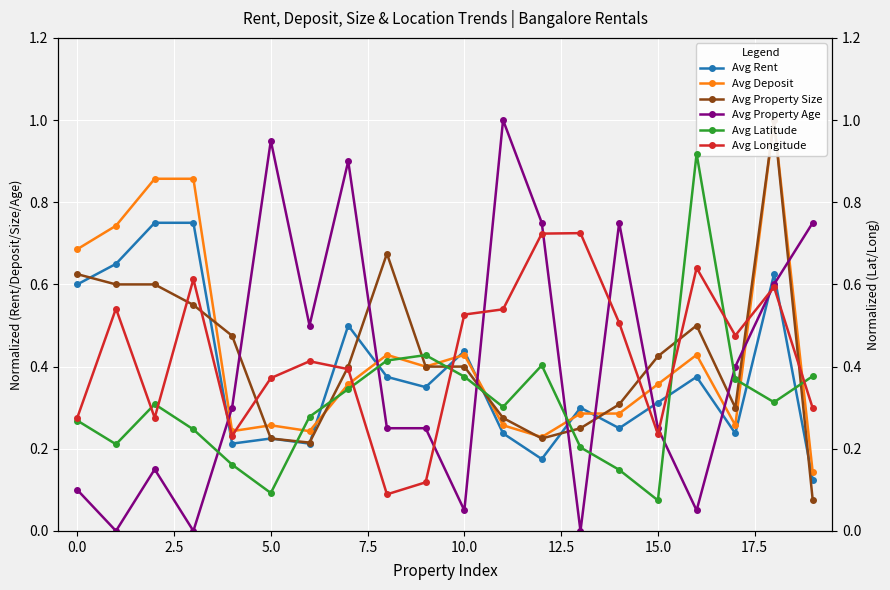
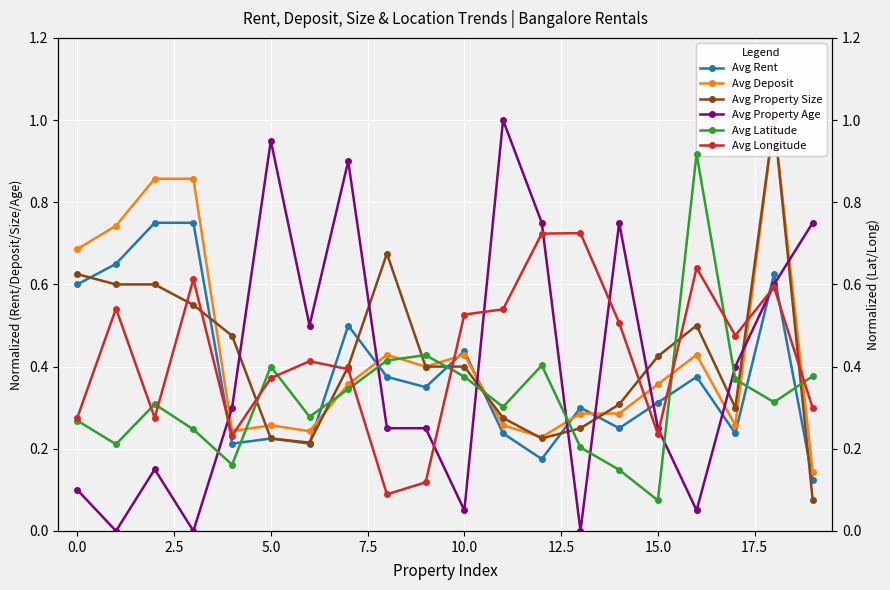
  {
    "Avg Rent": {
      "0.0": 0.60,
      "10.0": 0.44,
      "15.0": 0.31
    },
    "Avg Deposit": {
      "0.0": 0.69,
      "5.0": 0.26,
      "10.0": 0.43,
      "15.0": 0.36
    },
    "Avg Property Size": {
      "0.0": 0.63,
      "10.0": 0.40,
      "15.0": 0.43
    },
    "Avg Property Age": {
      "0.0": 0.10,
      "5.0": 0.95,
      "10.0": 0.05,
      "15.0": 0.25
    },
    "Avg Latitude": {
      "0.0": 0.27,
-     "5.0": 0.09,
+     "5.0": 0.40,
      "10.0": 0.38,
      "15.0": 0.07
    },
    "Avg Longitude": {
      "0.0": 0.28,
      "5.0": 0.37,
      "10.0": 0.53,
      "15.0": 0.24
    }
  }
